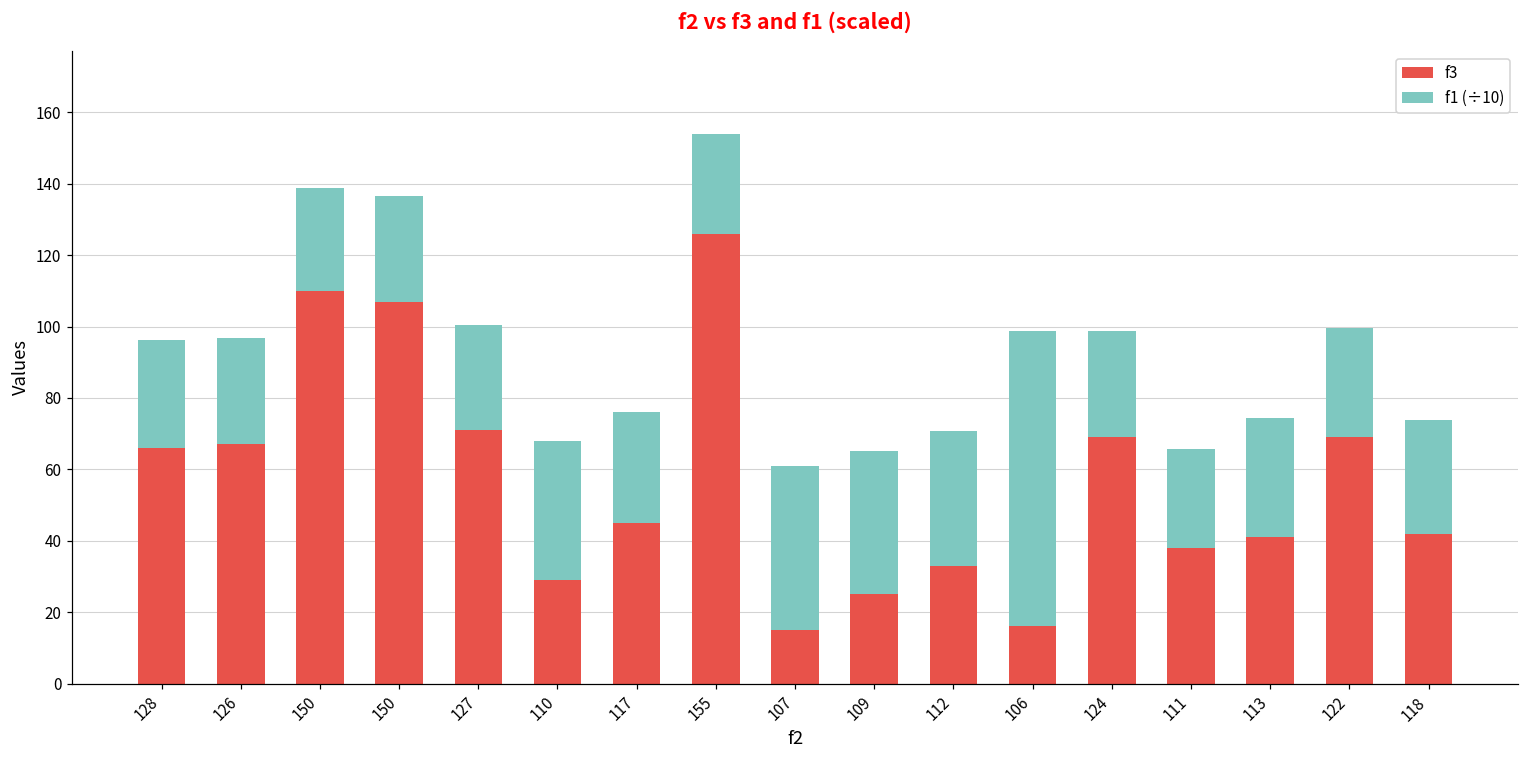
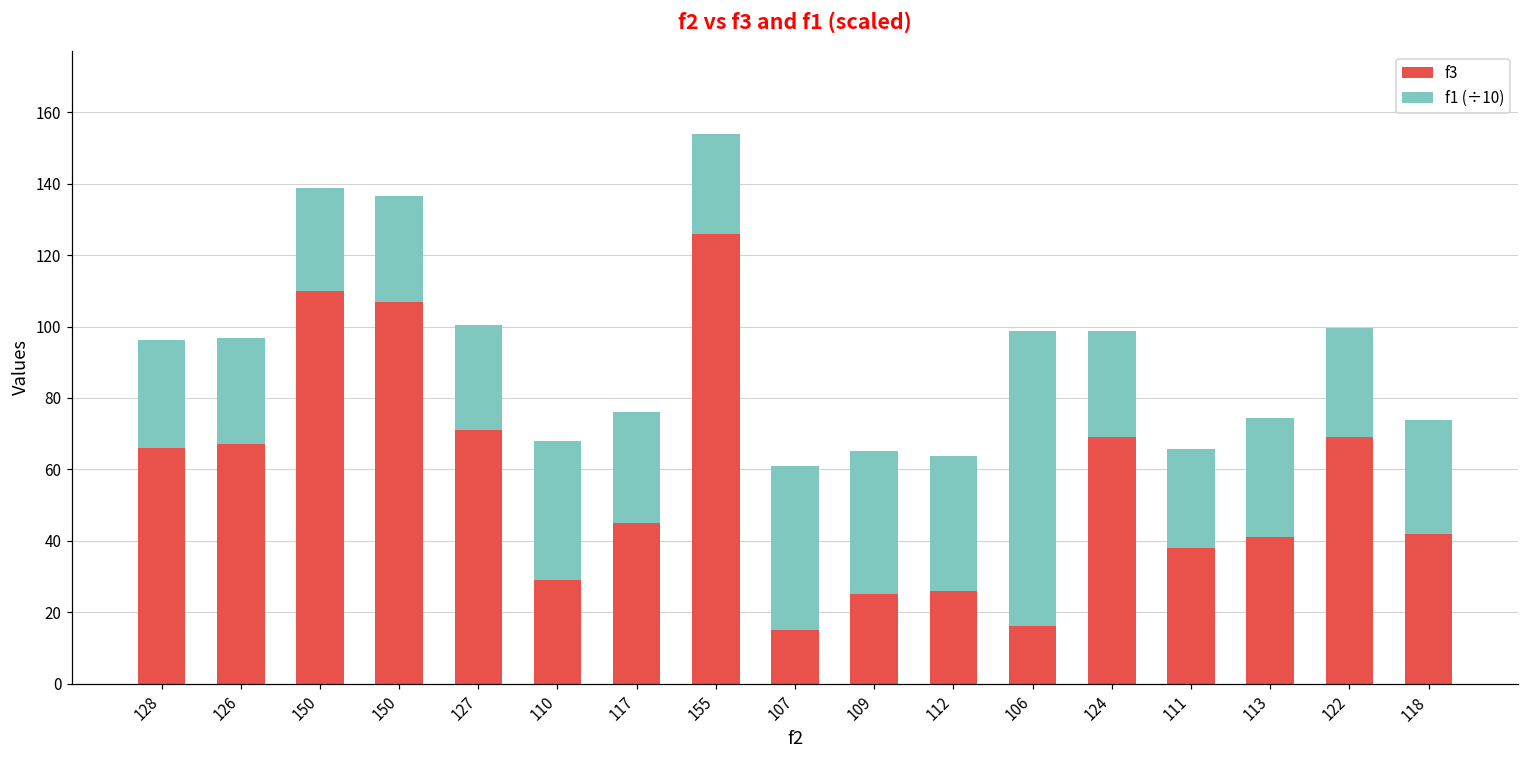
  {
    "f3": {
      "128": 66,
      "126": 67,
      "127": 71,
      "110": 29,
      "117": 45,
      "155": 126,
      "107": 15,
      "109": 25,
-     "112": 33,
+     "112": 26,
      "106": 16,
      "124": 69,
      "111": 38,
      "113": 41,
      "122": 69,
      "118": 42
    },
    "f1 (÷10)": {
      "128": 30,
      "126": 30,
      "127": 30,
      "110": 39,
      "117": 31,
      "155": 28,
      "107": 46,
      "109": 40,
      "112": 38,
      "106": 83,
      "124": 30,
      "111": 28,
      "113": 34,
      "122": 31,
      "118": 32
    }
  }
